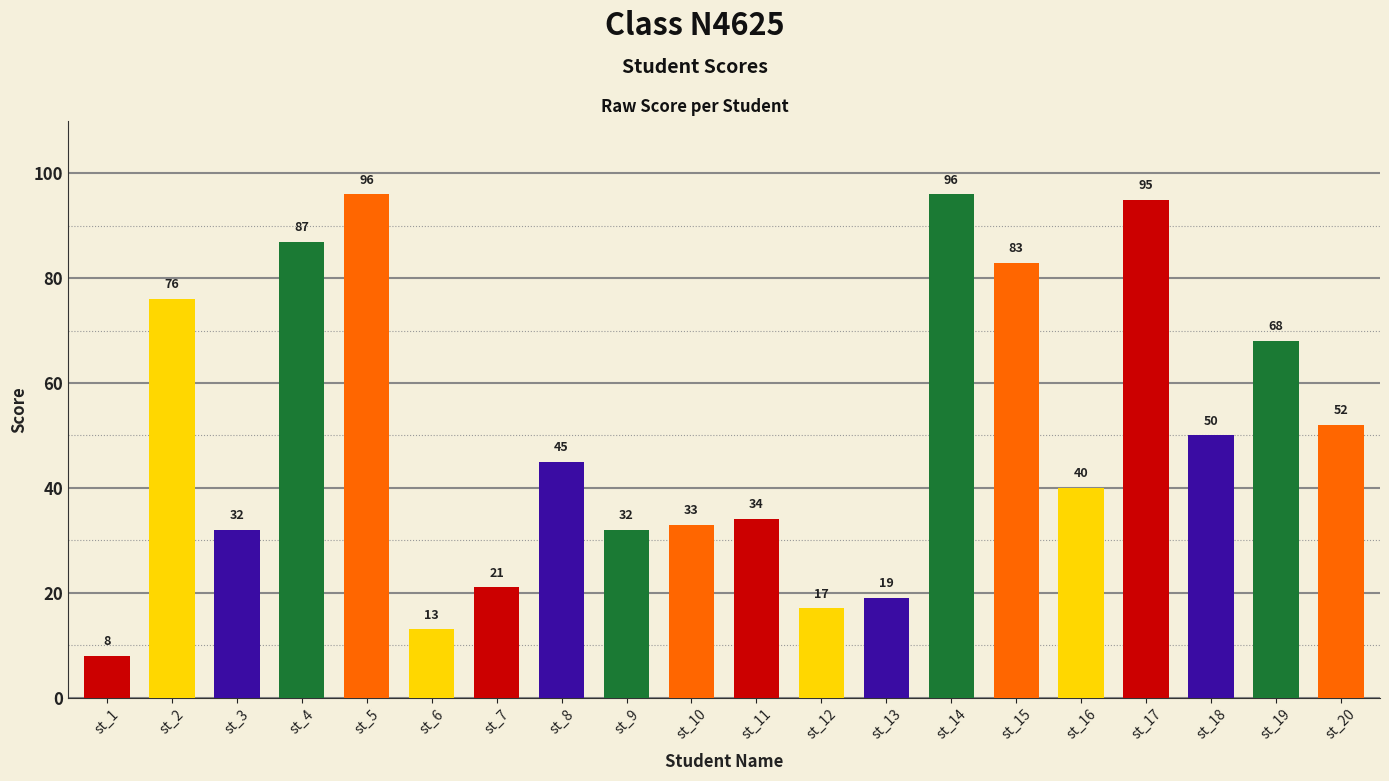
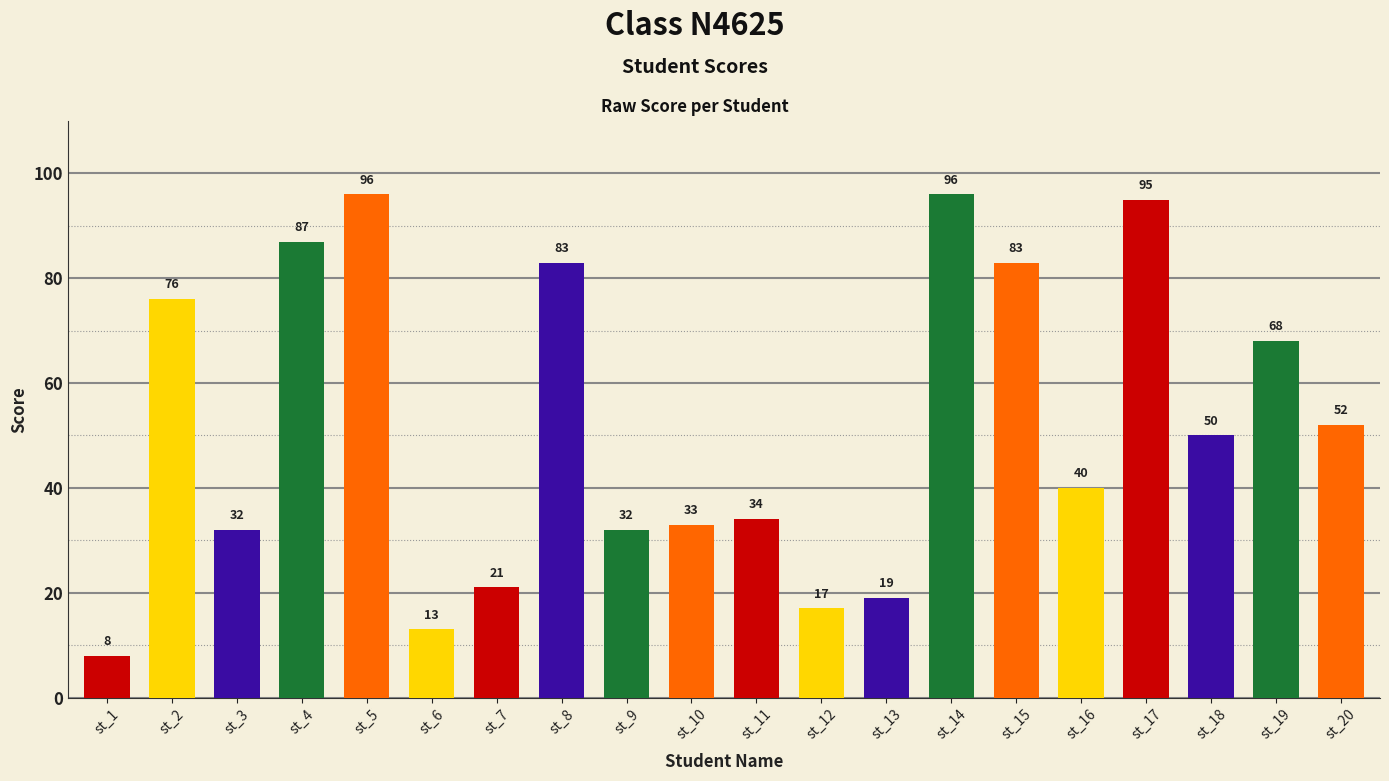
  {
    "st_1": 8,
    "st_2": 76,
    "st_3": 32,
    "st_4": 87,
    "st_5": 96,
    "st_6": 13,
    "st_7": 21,
-   "st_8": 45,
+   "st_8": 83,
    "st_9": 32,
    "st_10": 33,
    "st_11": 34,
    "st_12": 17,
    "st_13": 19,
    "st_14": 96,
    "st_15": 83,
    "st_16": 40,
    "st_17": 95,
    "st_18": 50,
    "st_19": 68,
    "st_20": 52
  }
